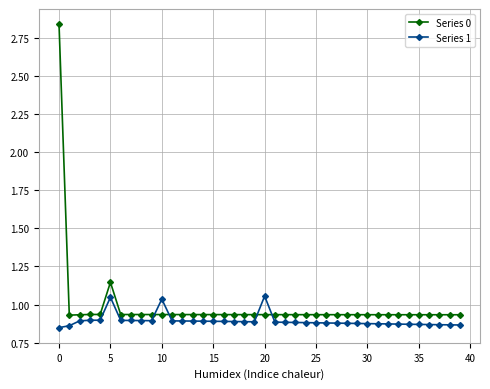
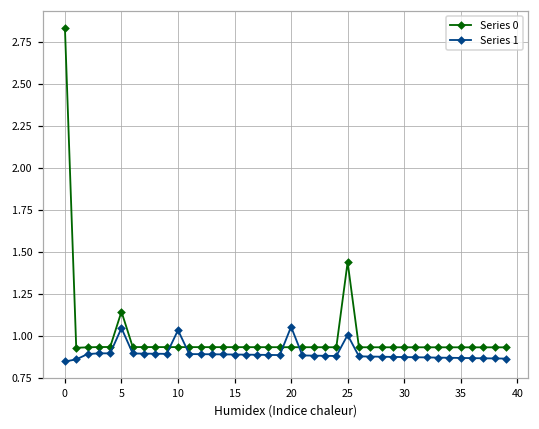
  {
    "Series 0": {
      "0": 2.84,
      "5": 1.15,
      "10": 0.93,
      "15": 0.93,
      "20": 0.93,
-     "25": 0.93,
+     "25": 1.44,
      "30": 0.93,
      "35": 0.93
    },
    "Series 1": {
      "0": 0.85,
      "5": 1.05,
      "10": 1.04,
      "15": 0.89,
      "20": 1.06,
-     "25": 0.88,
+     "25": 1.01,
      "30": 0.87,
      "35": 0.87
    }
  }
